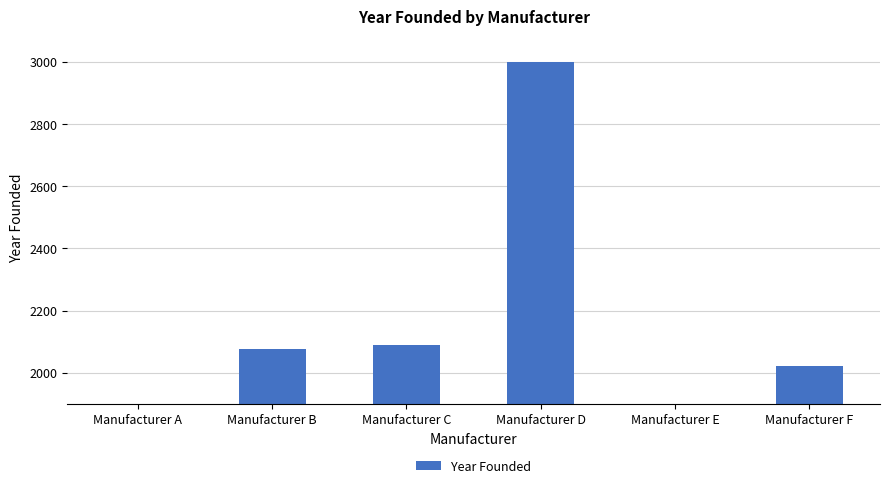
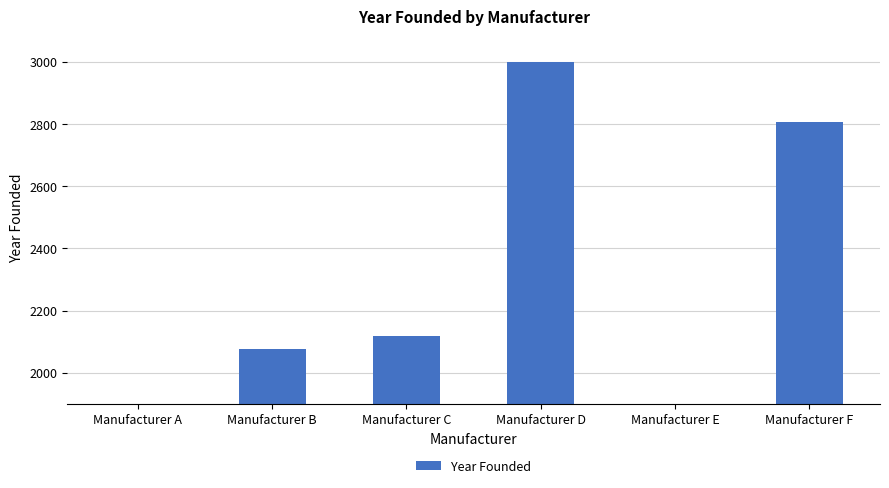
  {
    "Manufacturer B": 2080,
-   "Manufacturer C": 2090,
+   "Manufacturer C": 2120,
    "Manufacturer D": 3000,
-   "Manufacturer F": 2020
+   "Manufacturer F": 2810
  }
